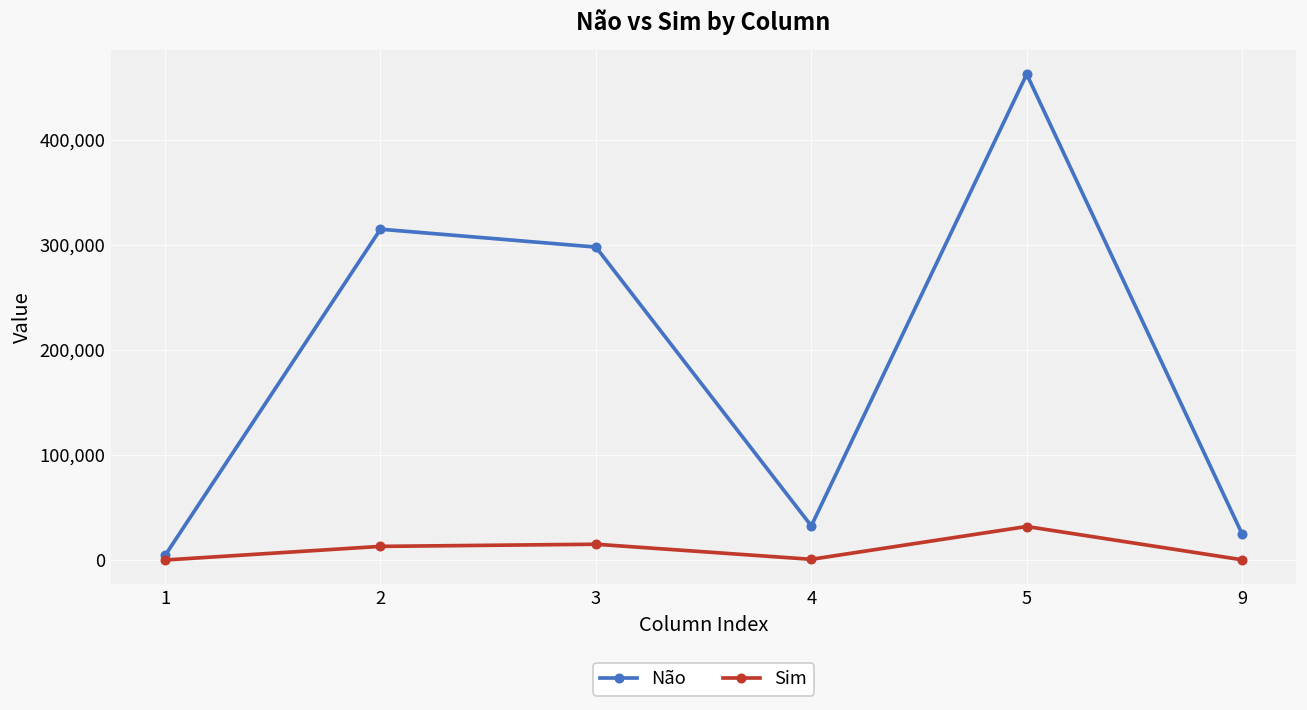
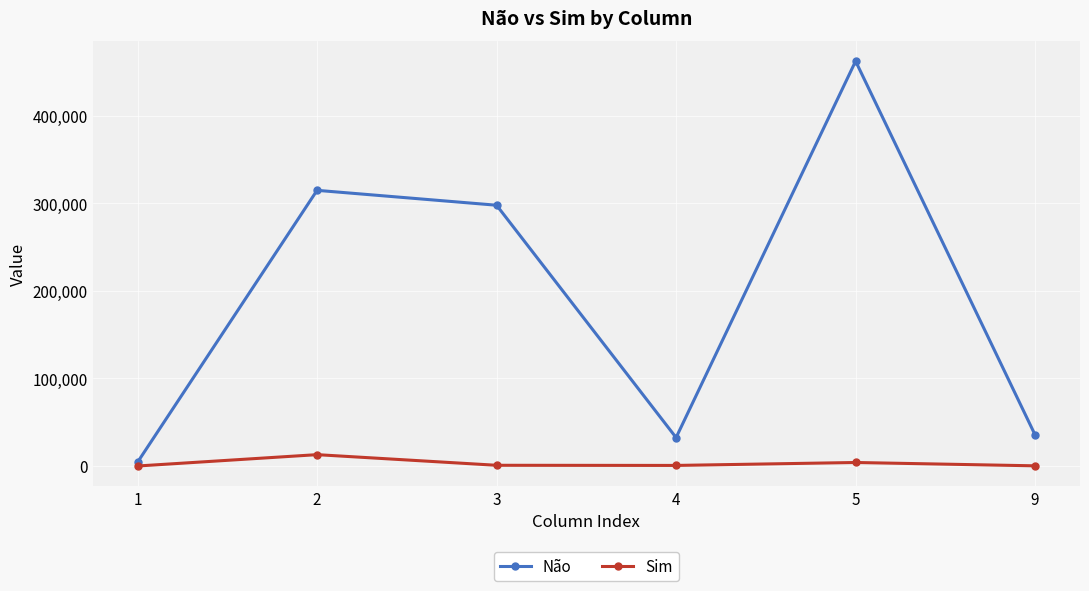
  {
    "Não": {
      "1": "0",
      "2": "310,000",
      "3": "300,000",
      "4": "30,000",
      "5": "460,000",
-     "9": "20,000"
+     "9": "40,000"
    },
    "Sim": {
      "1": "0",
      "2": "10,000",
-     "3": "20,000",
+     "3": "0",
      "4": "0",
-     "5": "30,000",
+     "5": "0",
      "9": "0"
    }
  }
